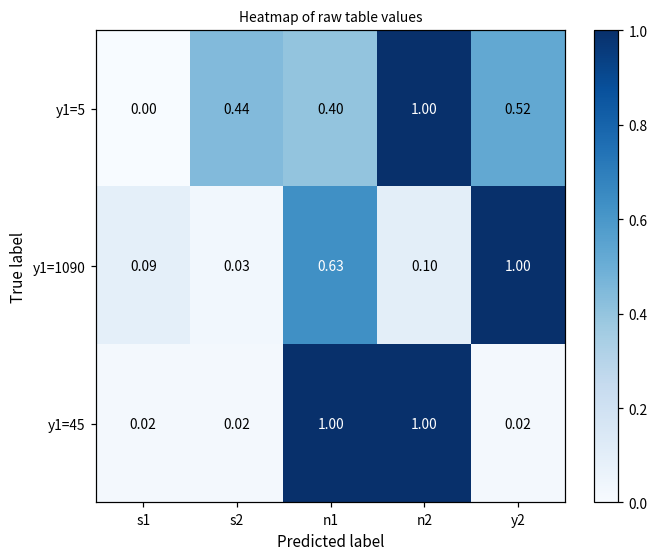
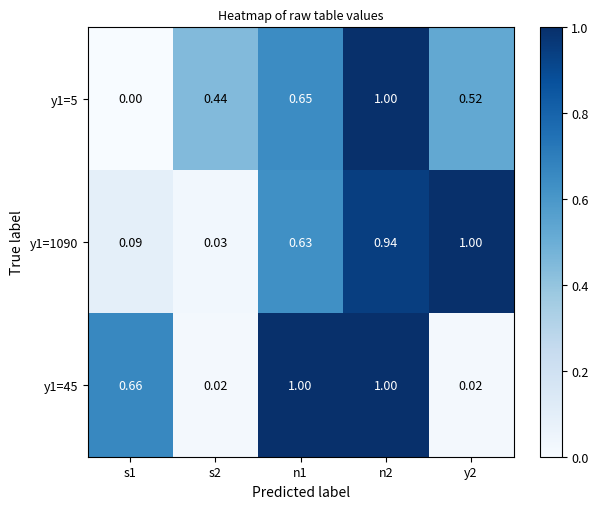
  {
    "y1=5": {
      "s1": 0.00,
      "s2": 0.44,
-     "n1": 0.40,
+     "n1": 0.65,
      "n2": 1.00,
      "y2": 0.52
    },
    "y1=1090": {
      "s1": 0.09,
      "s2": 0.03,
      "n1": 0.63,
-     "n2": 0.10,
+     "n2": 0.94,
      "y2": 1.00
    },
    "y1=45": {
-     "s1": 0.02,
+     "s1": 0.66,
      "s2": 0.02,
      "n1": 1.00,
      "n2": 1.00,
      "y2": 0.02
    }
  }
